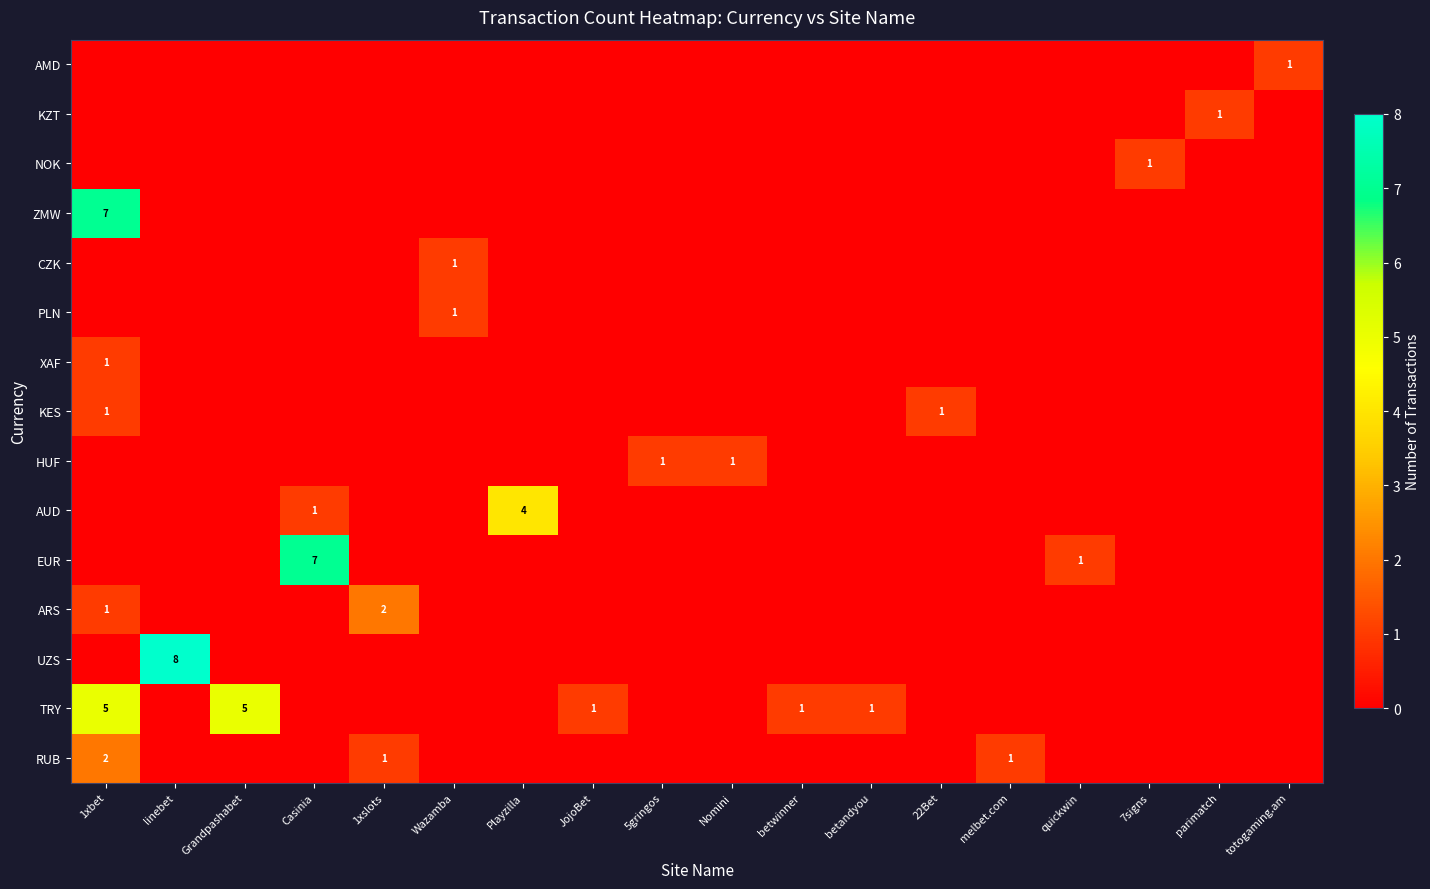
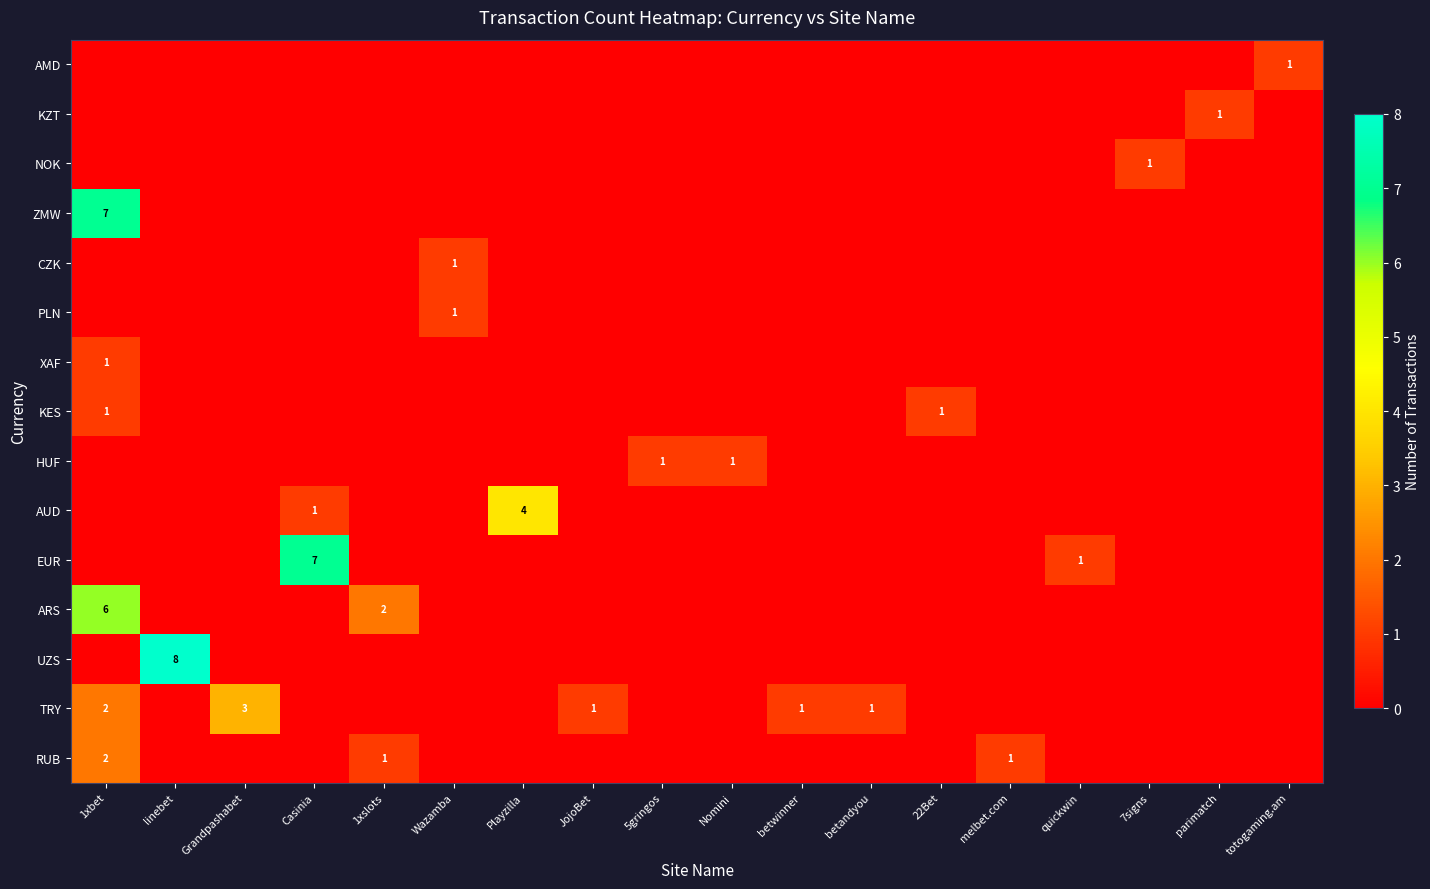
  {
    "AMD": {
      "totogaming.am": 1
    },
    "KZT": {
      "parimatch": 1
    },
    "NOK": {
      "7signs": 1
    },
    "ZMW": {
      "1xbet": 7
    },
    "CZK": {
      "Wazamba": 1
    },
    "PLN": {
      "Wazamba": 1
    },
    "XAF": {
      "1xbet": 1
    },
    "KES": {
      "1xbet": 1,
      "22Bet": 1
    },
    "HUF": {
      "5gringos": 1,
      "Nomini": 1
    },
    "AUD": {
      "Casinia": 1,
      "Playzilla": 4
    },
    "EUR": {
      "Casinia": 7,
      "quickwin": 1
    },
    "ARS": {
-     "1xbet": 1,
+     "1xbet": 6,
      "1xslots": 2
    },
    "UZS": {
      "linebet": 8
    },
    "TRY": {
-     "1xbet": 5,
-     "Grandpashabet": 5,
+     "1xbet": 2,
+     "Grandpashabet": 3,
      "JojoBet": 1,
      "betwinner": 1,
      "betandyou": 1
    },
    "RUB": {
      "1xbet": 2,
      "1xslots": 1,
      "melbet.com": 1
    }
  }
